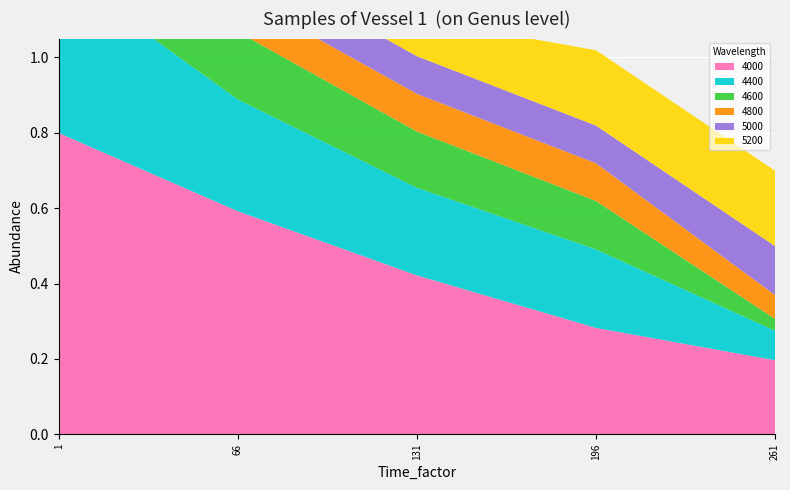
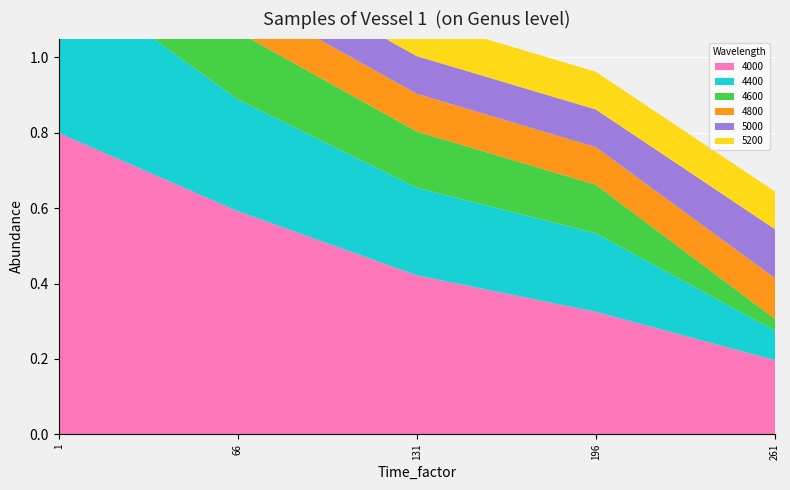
  {
    "4000": {
      "1": 0.80,
      "66": 0.59,
      "131": 0.42,
-     "196": 0.28,
+     "196": 0.32,
      "261": 0.20
    },
    "4400": {
      "66": 0.30,
      "131": 0.23,
      "196": 0.21,
      "261": 0.08
    },
    "4600": {
      "131": 0.15,
      "196": 0.13,
      "261": 0.03
    },
    "4800": {
      "131": 0.10,
      "196": 0.10,
-     "261": 0.06
+     "261": 0.11
    },
    "5000": {
      "131": 0.10,
      "196": 0.10,
      "261": 0.13
    },
    "5200": {
-     "196": 0.2,
-     "261": 0.2
+     "196": 0.1,
+     "261": 0.1
    }
  }
